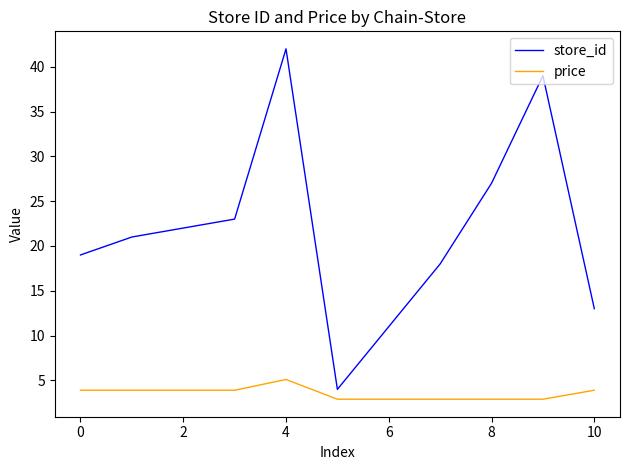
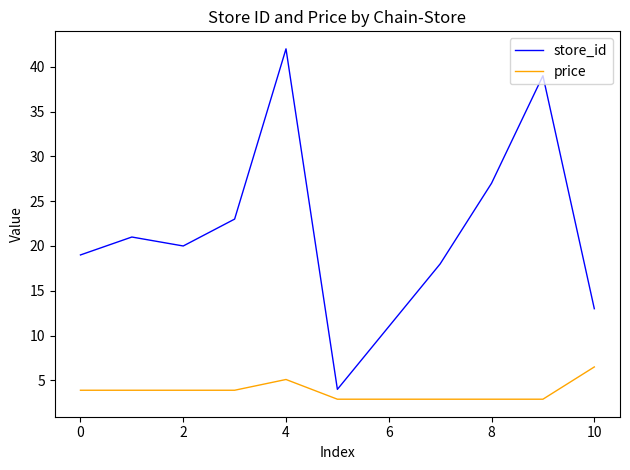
  {
    "store_id": {
      "0": 19,
-     "2": 22,
+     "2": 20,
      "4": 42,
      "6": 11,
      "8": 27,
      "10": 13
    },
    "price": {
      "0": 4,
      "2": 4,
      "4": 5,
      "6": 3,
      "8": 3,
-     "10": 4
+     "10": 7
    }
  }
